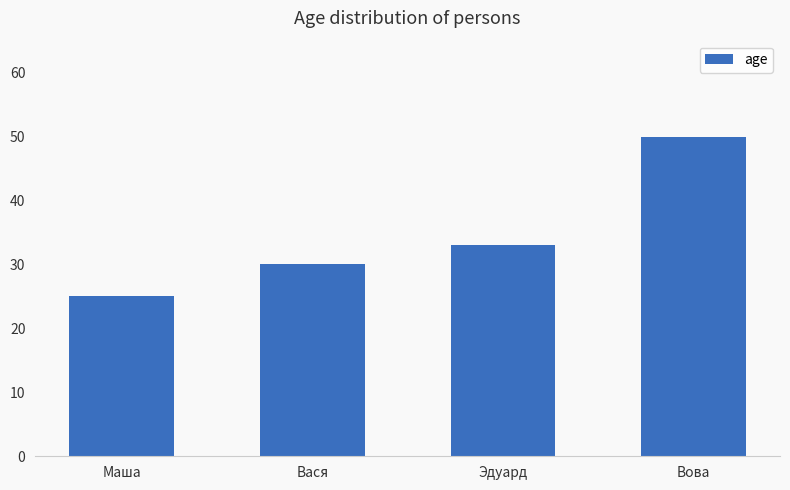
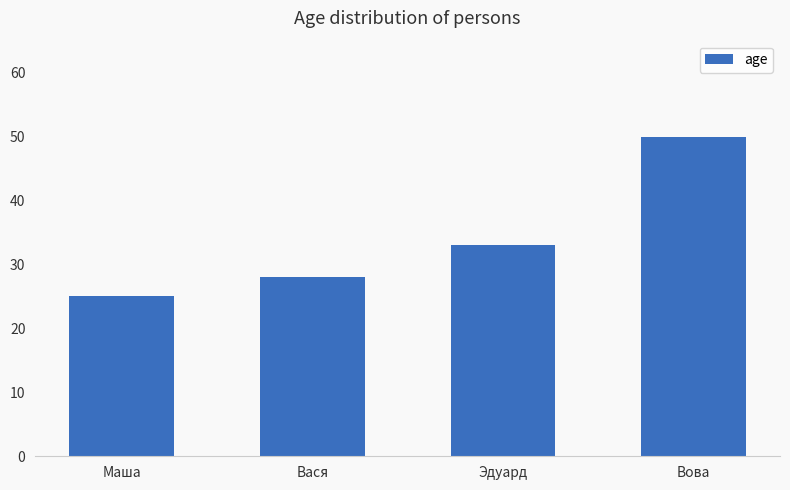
  {
    "Маша": 25,
-   "Вася": 30,
+   "Вася": 28,
    "Эдуард": 33,
    "Вова": 50
  }
